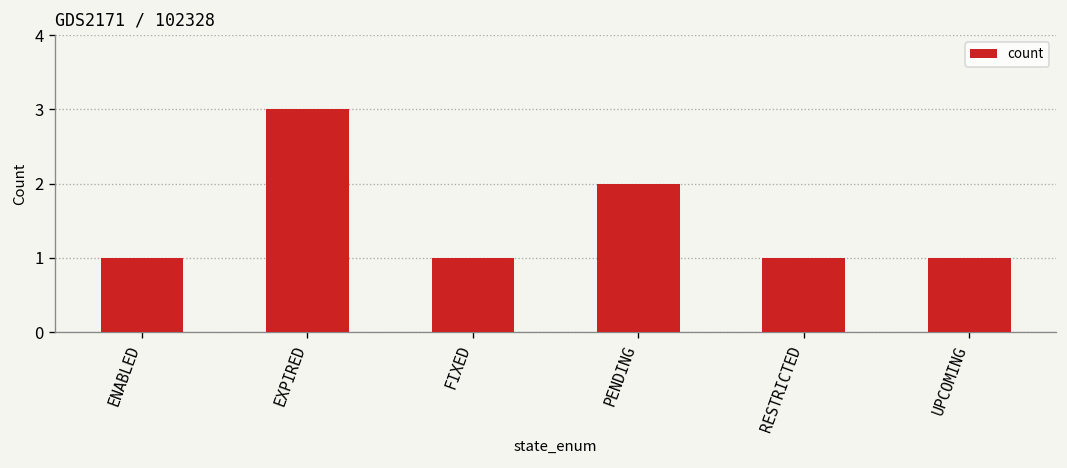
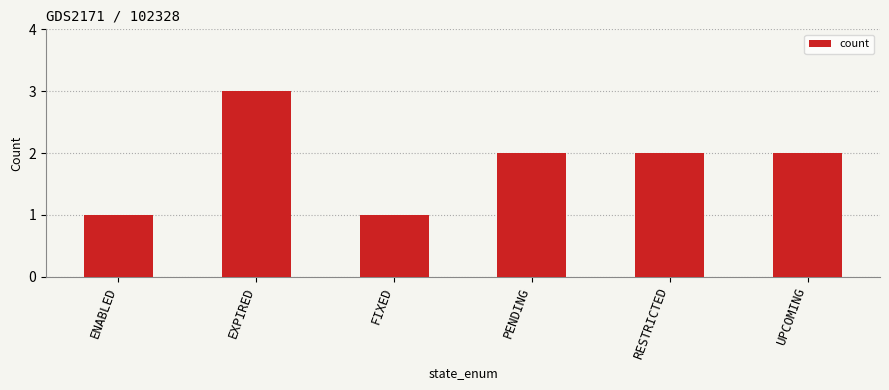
  {
    "ENABLED": 1,
    "EXPIRED": 3,
    "FIXED": 1,
    "PENDING": 2,
-   "RESTRICTED": 1,
-   "UPCOMING": 1
+   "RESTRICTED": 2,
+   "UPCOMING": 2
  }
